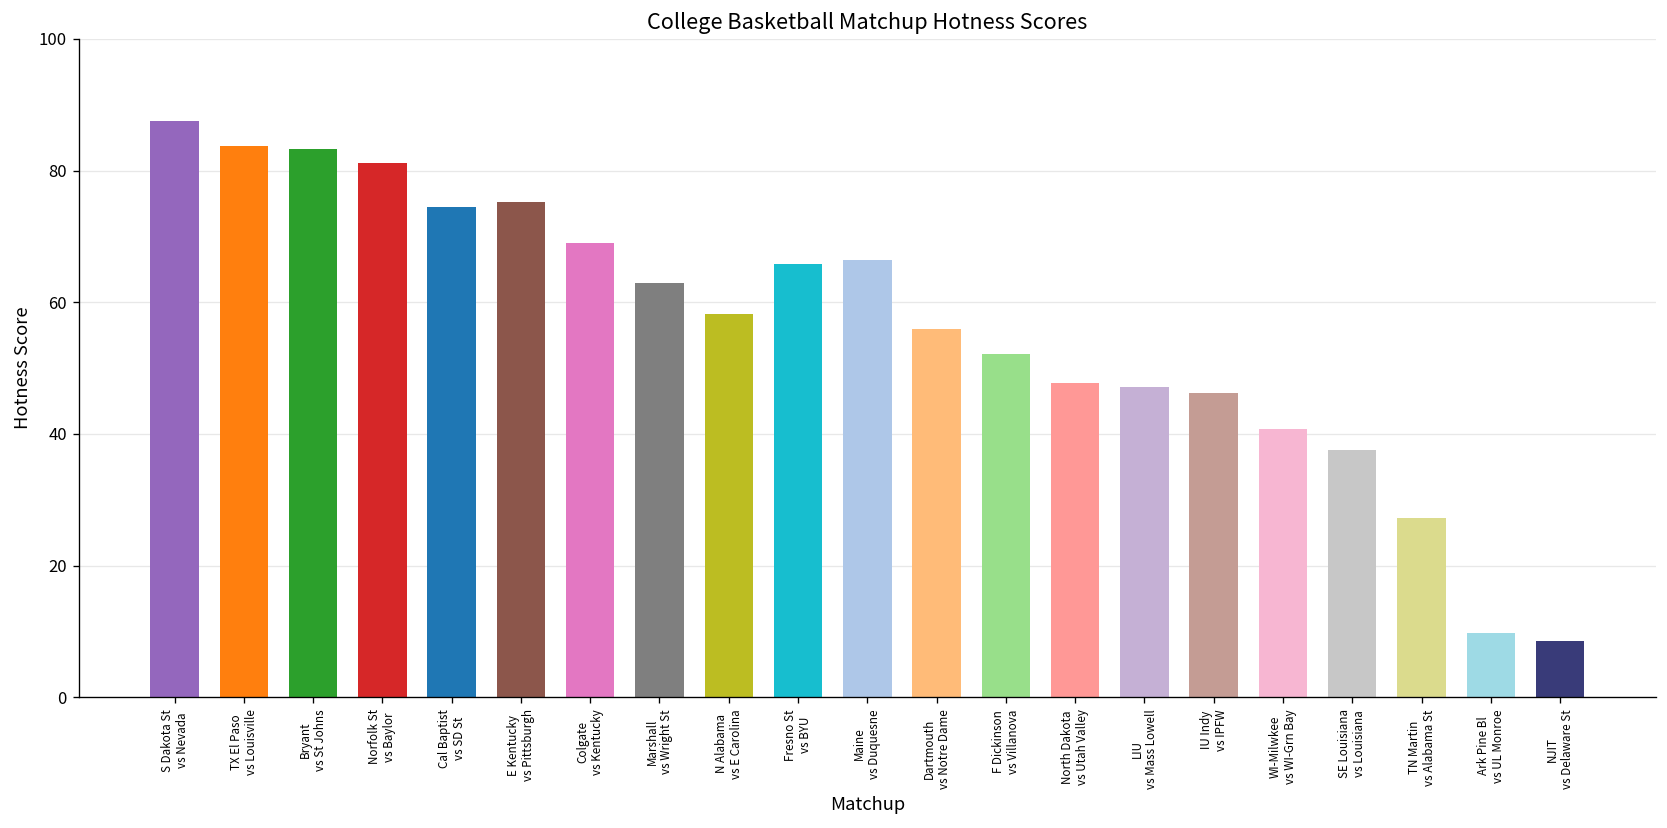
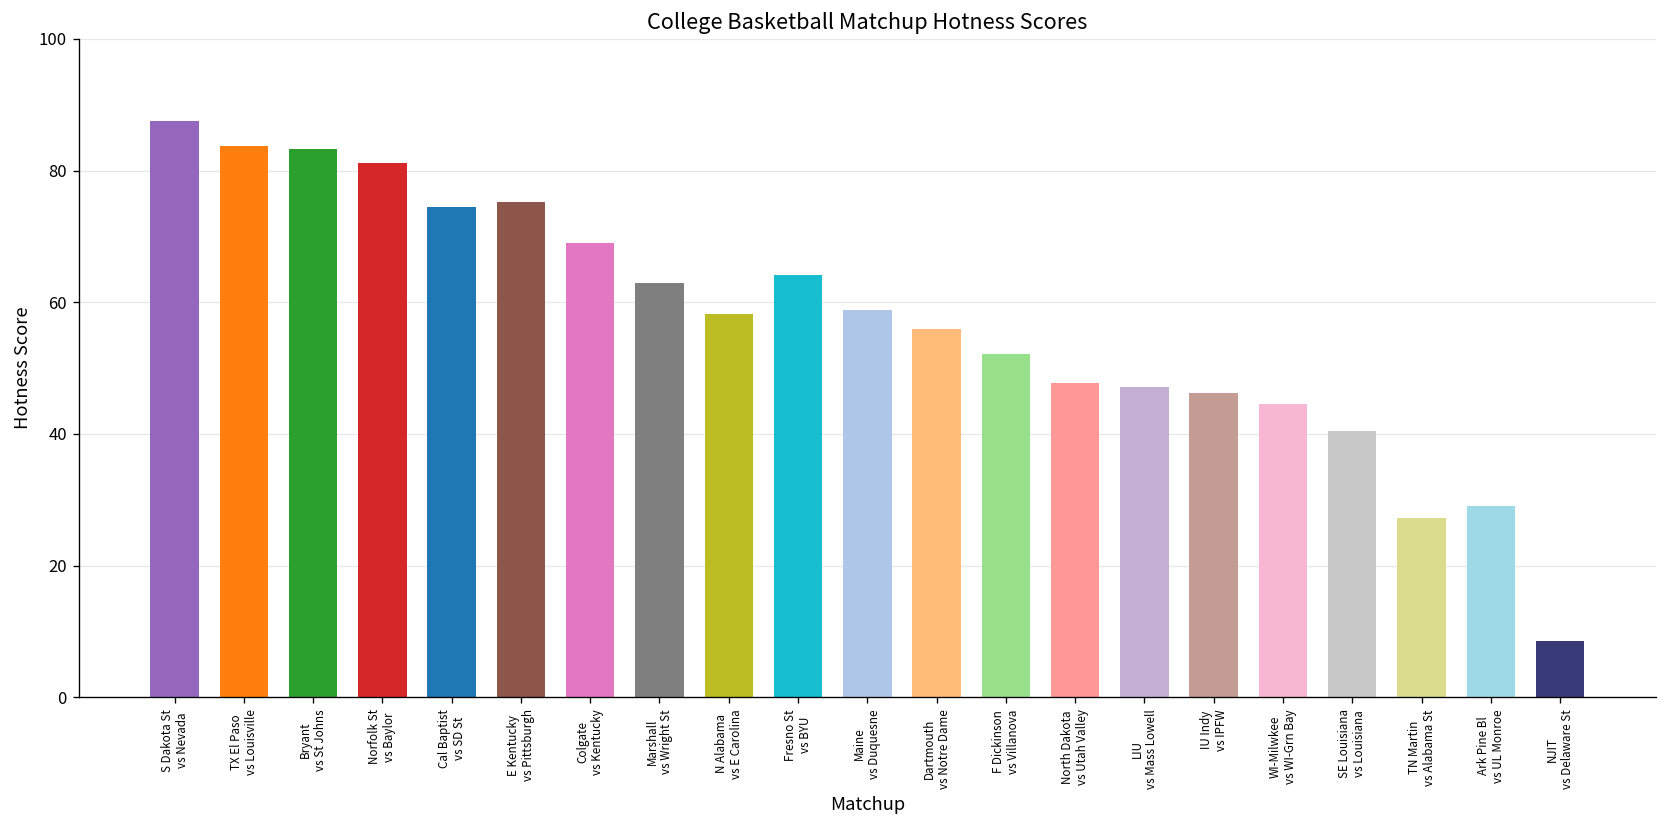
  {
    "S Dakota St vs Nevada": 88,
    "TX El Paso vs Louisville": 84,
    "Bryant vs St Johns": 83,
    "Norfolk St vs Baylor": 81,
    "Cal Baptist vs SD St": 75,
    "E Kentucky vs Pittsburgh": 75,
    "Colgate vs Kentucky": 69,
    "Marshall vs Wright St": 63,
    "N Alabama vs E Carolina": 58,
-   "Fresno St vs BYU": 66,
-   "Maine vs Duquesne": 66,
+   "Fresno St vs BYU": 64,
+   "Maine vs Duquesne": 59,
    "Dartmouth vs Notre Dame": 56,
    "F Dickinson vs Villanova": 52,
    "North Dakota vs Utah Valley": 48,
    "LIU vs Mass Lowell": 47,
    "IU Indy vs IPFW": 46,
-   "WI-Milwkee vs WI-Grn Bay": 41,
-   "SE Louisiana vs Louisiana": 38,
+   "WI-Milwkee vs WI-Grn Bay": 45,
+   "SE Louisiana vs Louisiana": 40,
    "TN Martin vs Alabama St": 27,
-   "Ark Pine Bl vs UL Monroe": 10,
+   "Ark Pine Bl vs UL Monroe": 29,
    "NJIT vs Delaware St": 9
  }
